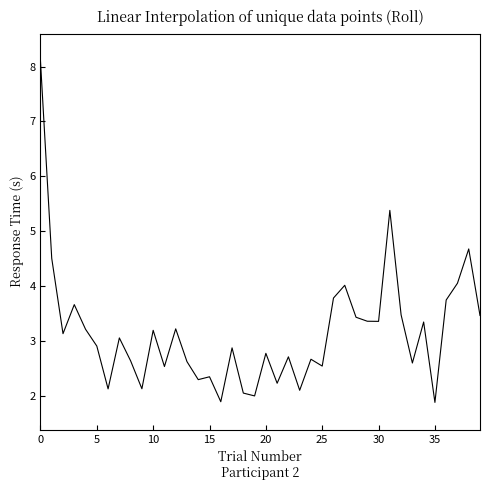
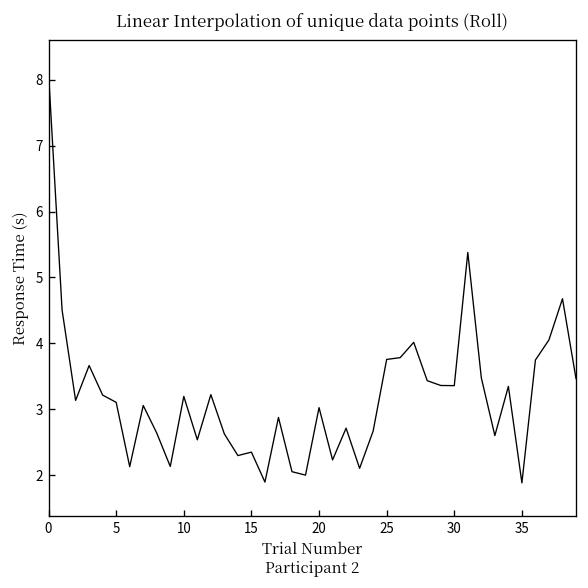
  {
    "0": 8.1,
-   "5": 2.9,
+   "5": 3.1,
    "10": 3.2,
    "15": 2.3,
-   "20": 2.8,
-   "25": 2.5,
+   "20": 3.0,
+   "25": 3.8,
    "30": 3.4,
    "35": 1.9
  }
